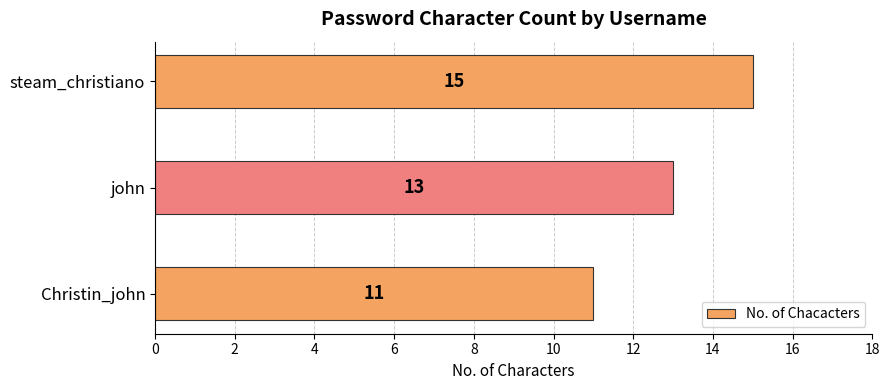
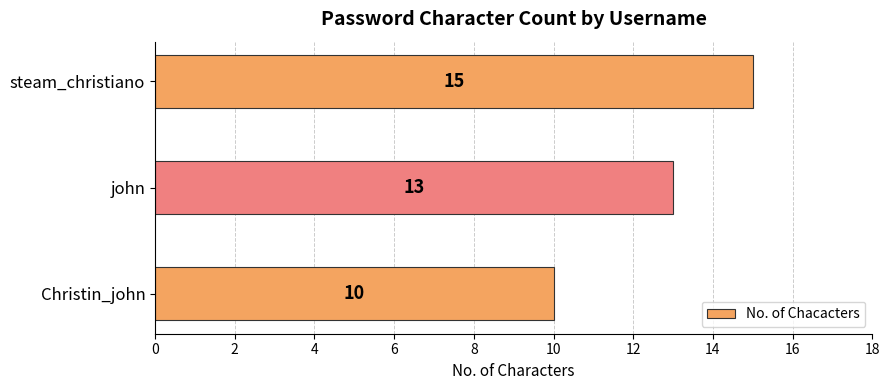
  {
    "steam_christiano": 15,
    "john": 13,
-   "Christin_john": 11
+   "Christin_john": 10
  }
